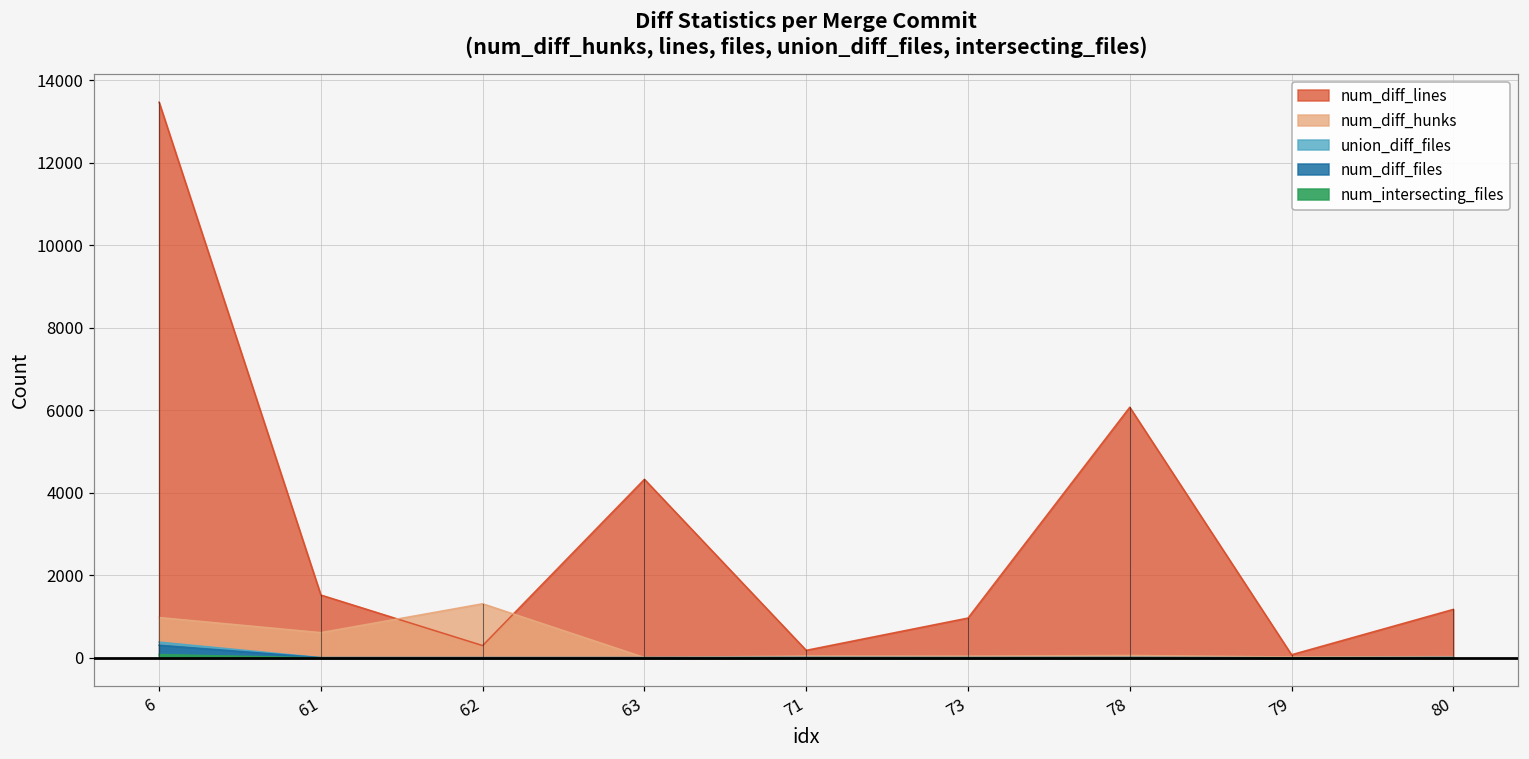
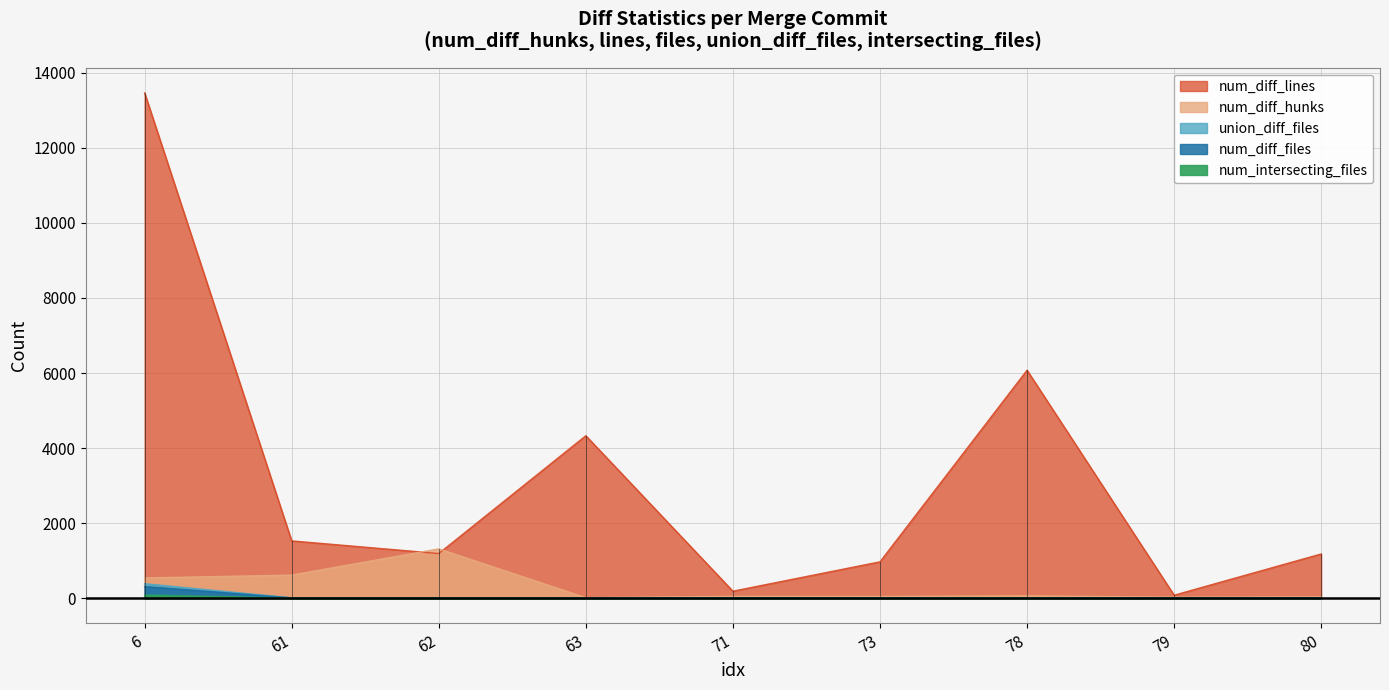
  {
    "num_diff_lines": {
-     "62": 300
+     "62": 1200
    },
    "num_diff_hunks": {
-     "6": 1000,
+     "6": 500,
      "61": 600
    },
    "union_diff_files": {
      "6": 400
    },
    "num_diff_files": {
      "6": 300
    },
    "num_intersecting_files": {
      "6": 100
    }
  }
